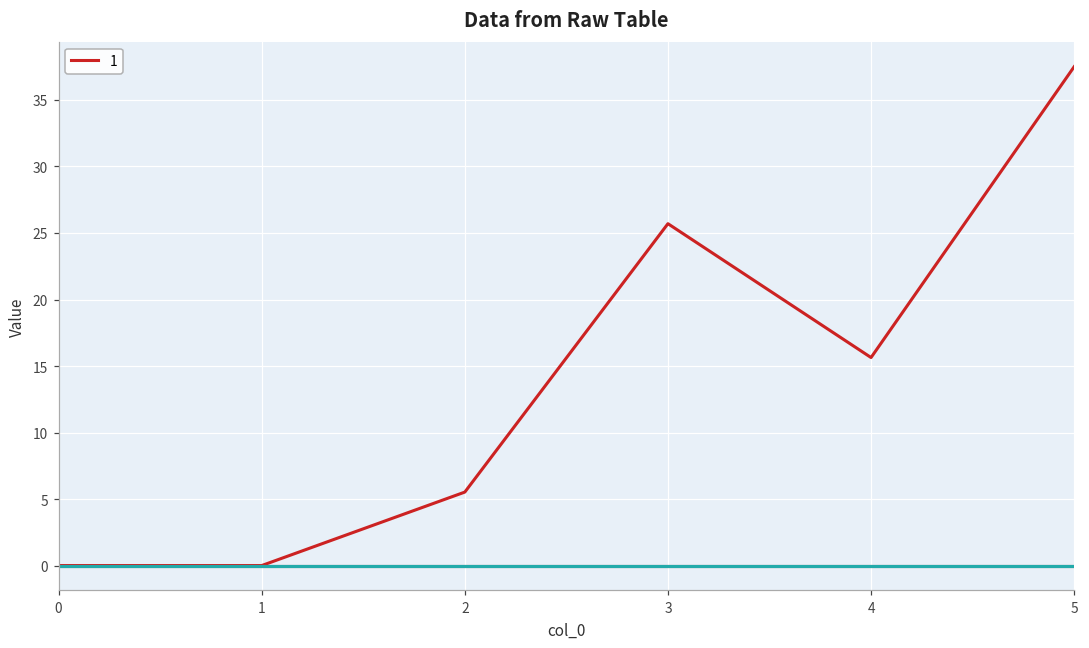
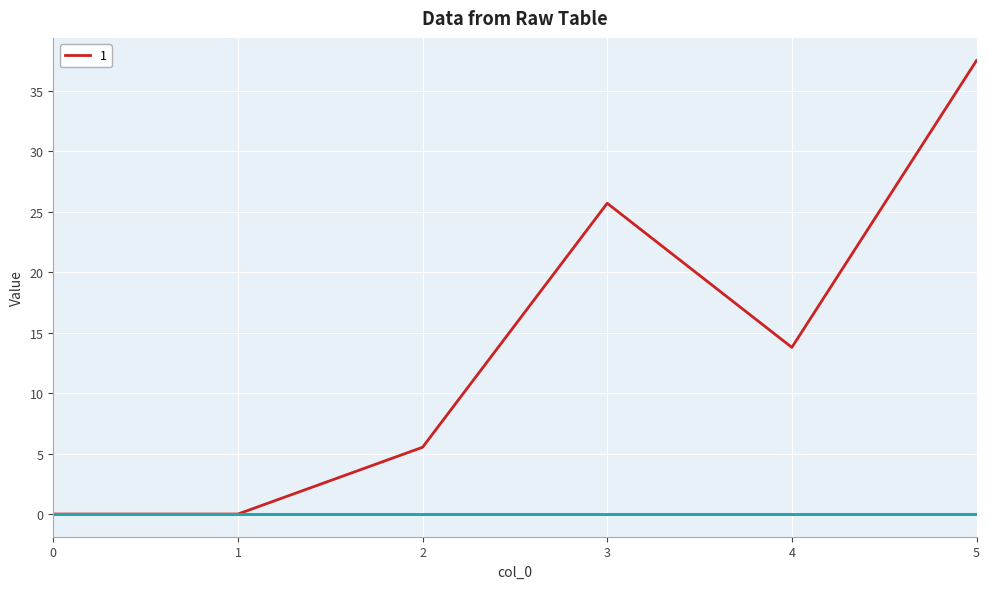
  {
    "1": {
      "2": 5.5,
      "3": 25.7,
-     "4": 15.6,
+     "4": 13.8,
      "5": 37.5
    }
  }
